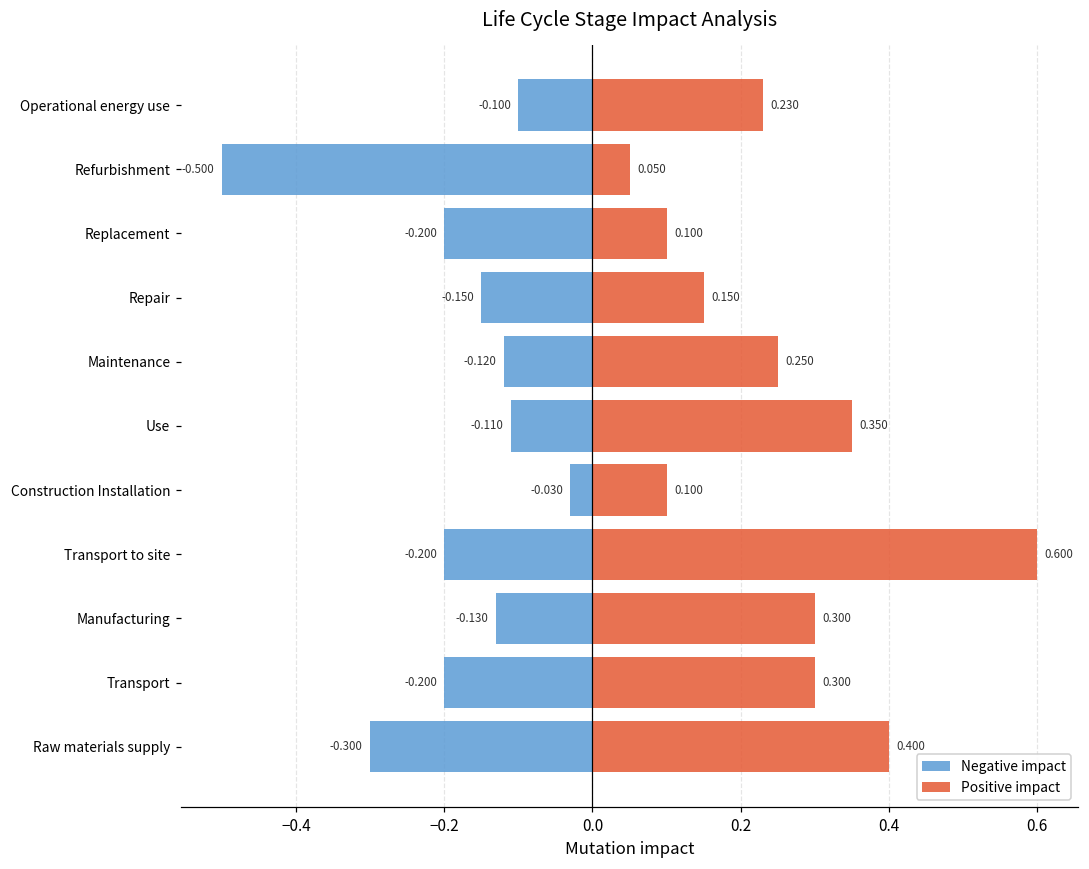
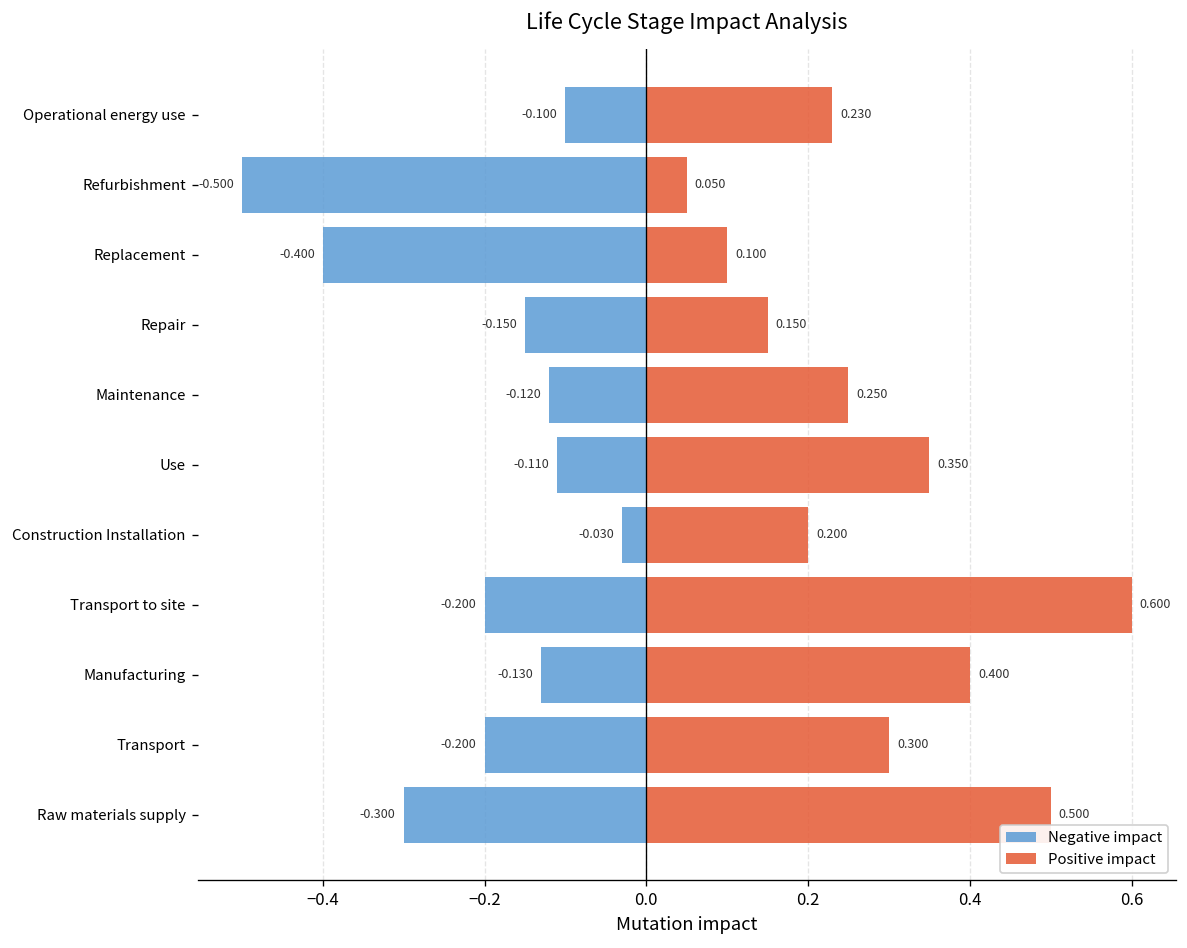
  {
    "Negative impact": {
      "Operational energy use": -0.100,
      "Refurbishment": -0.500,
-     "Replacement": -0.200,
+     "Replacement": -0.400,
      "Repair": -0.150,
      "Maintenance": -0.120,
      "Use": -0.110,
      "Construction Installation": -0.030,
      "Transport to site": -0.200,
      "Manufacturing": -0.130,
      "Transport": -0.200,
      "Raw materials supply": -0.300
    },
    "Positive impact": {
      "Operational energy use": 0.230,
      "Refurbishment": 0.050,
      "Replacement": 0.100,
      "Repair": 0.150,
      "Maintenance": 0.250,
      "Use": 0.350,
-     "Construction Installation": 0.100,
+     "Construction Installation": 0.200,
      "Transport to site": 0.600,
-     "Manufacturing": 0.300,
+     "Manufacturing": 0.400,
      "Transport": 0.300,
-     "Raw materials supply": 0.400
+     "Raw materials supply": 0.500
    }
  }
